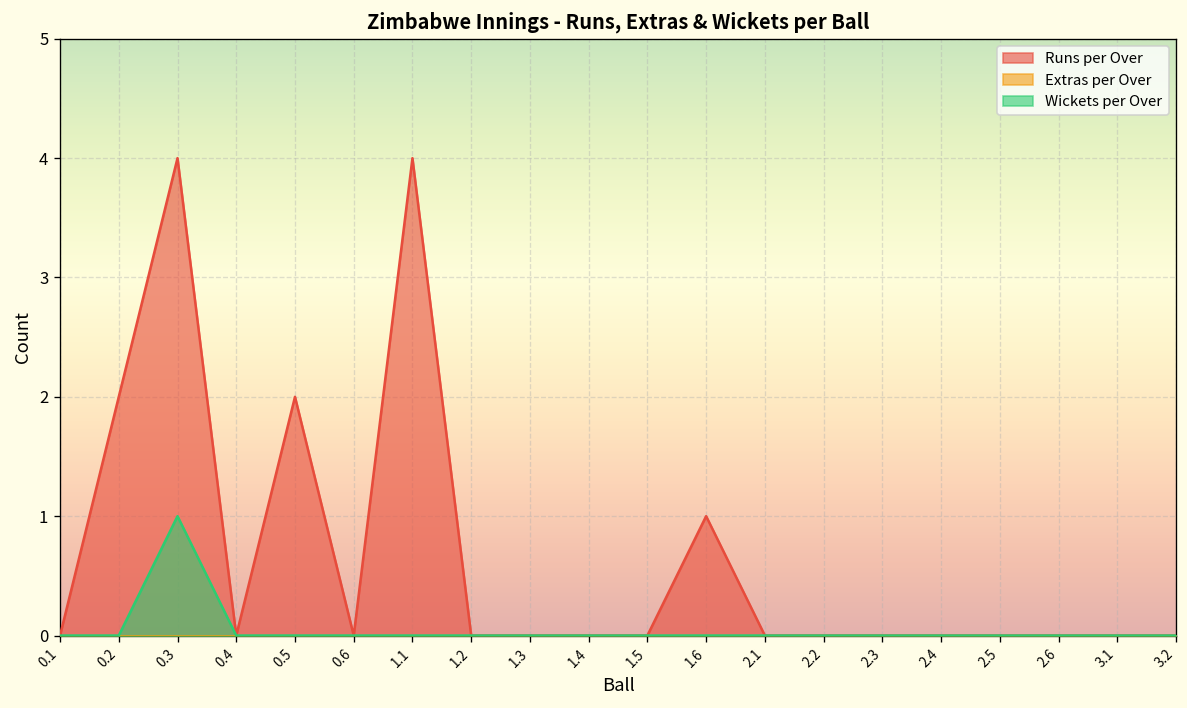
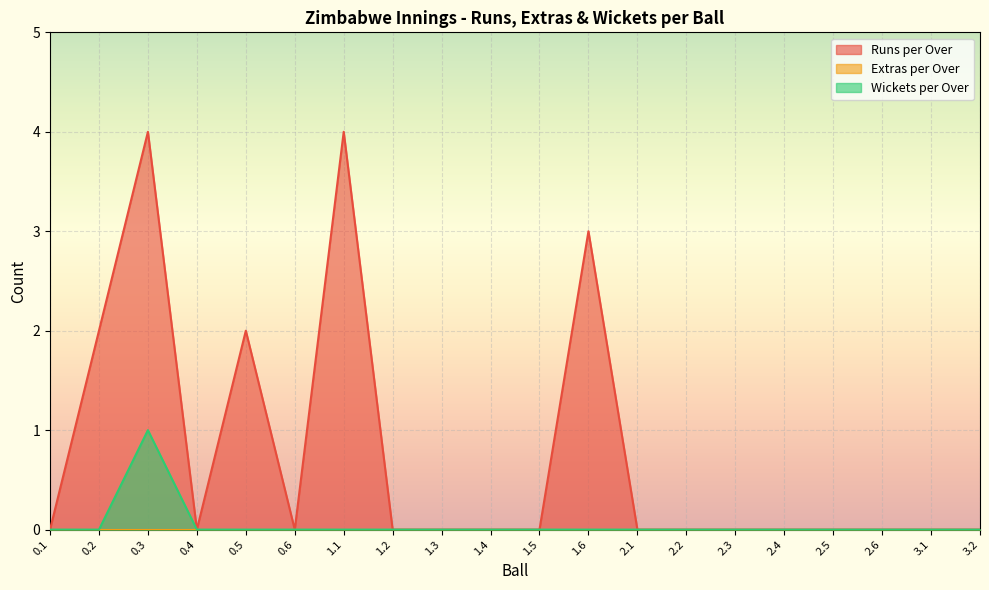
  {
    "Runs per Over": {
      "0.2": 2,
      "0.3": 4,
      "0.5": 2,
      "1.1": 4,
-     "1.6": 1
+     "1.6": 3
    },
    "Extras per Over": {
      "0.3": 0
    },
    "Wickets per Over": {
      "0.3": 1
    }
  }
